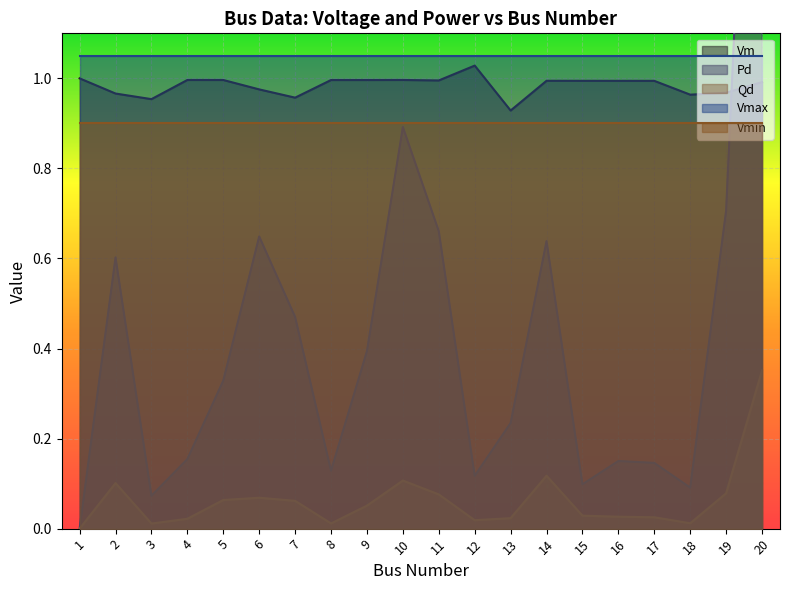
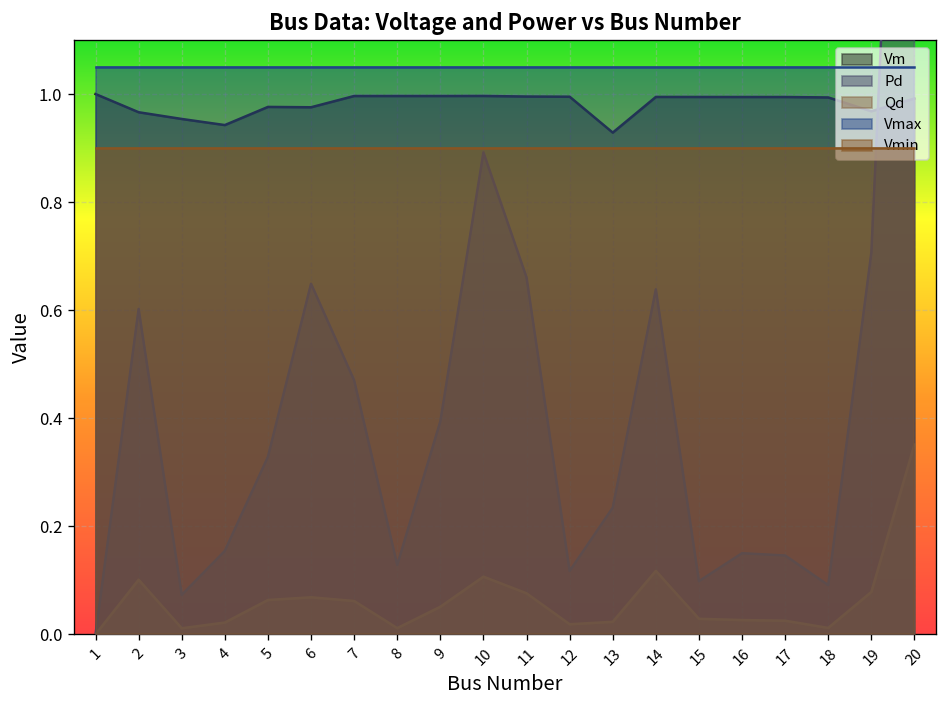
  {
    "Vm": {
      "1": 1.00,
      "2": 0.97,
      "3": 0.95,
-     "4": 1.00,
-     "5": 1.00,
+     "4": 0.94,
+     "5": 0.98,
      "6": 0.98,
-     "7": 0.96,
+     "7": 1.00,
      "8": 1.00,
      "9": 1.00,
      "10": 1.00,
      "11": 1.00,
-     "12": 1.03,
+     "12": 1.00,
      "13": 0.93,
      "14": 0.99,
      "15": 0.99,
      "16": 0.99,
      "17": 0.99,
-     "18": 0.96
+     "18": 0.99
    }
  }
